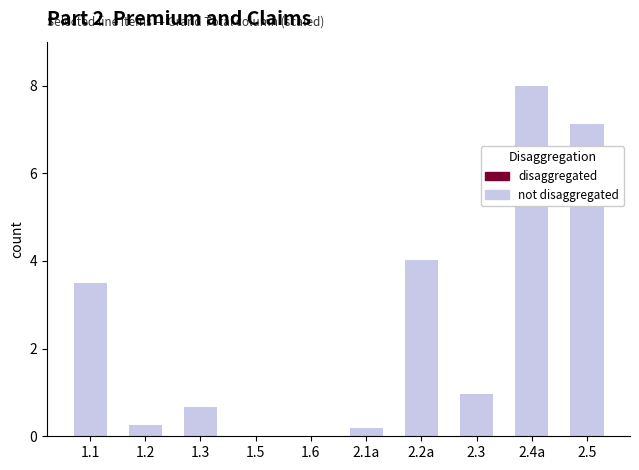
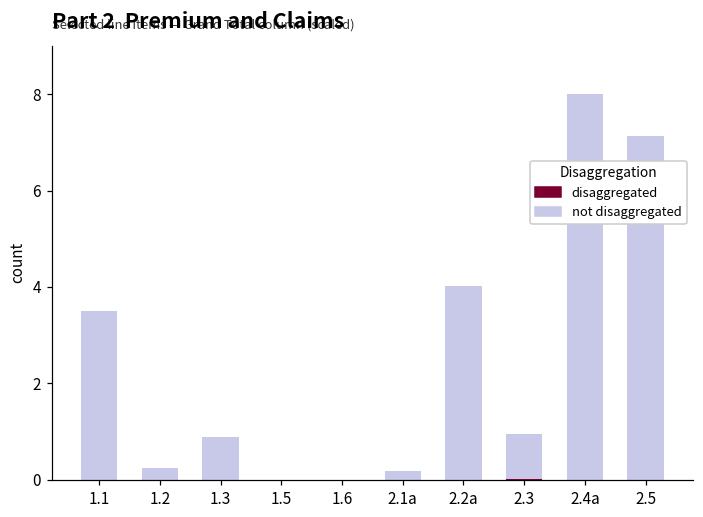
  {
    "not disaggregated": {
      "1.1": 3.5,
      "1.2": 0.3,
-     "1.3": 0.7,
+     "1.3": 0.9,
      "2.1a": 0.2,
      "2.2a": 4.0,
      "2.3": 1.0,
      "2.4a": 8.0,
      "2.5": 7.1
    },
    "disaggregated": {
      "1.1": 0.0,
      "1.2": 0.0,
      "1.3": 0.0,
      "1.5": 0.0,
      "1.6": 0.0,
      "2.4a": 0.0,
      "2.5": 0.0
    }
  }
